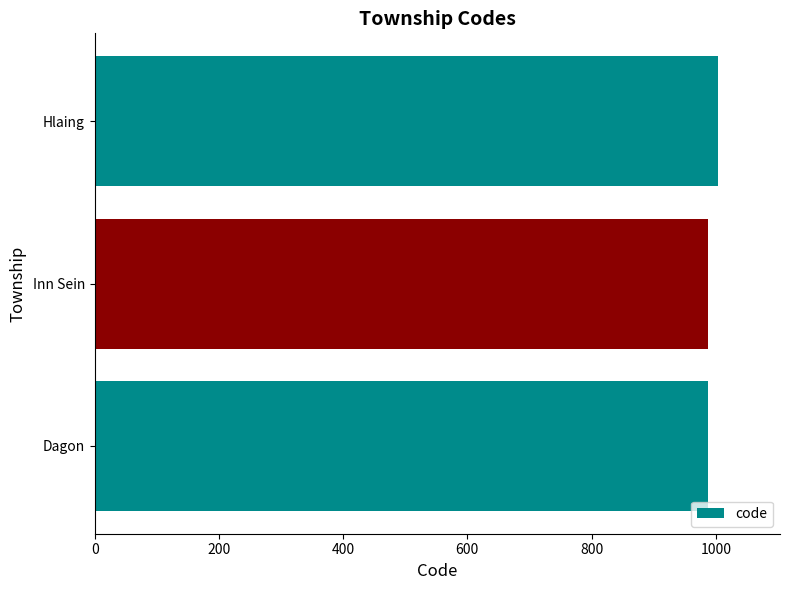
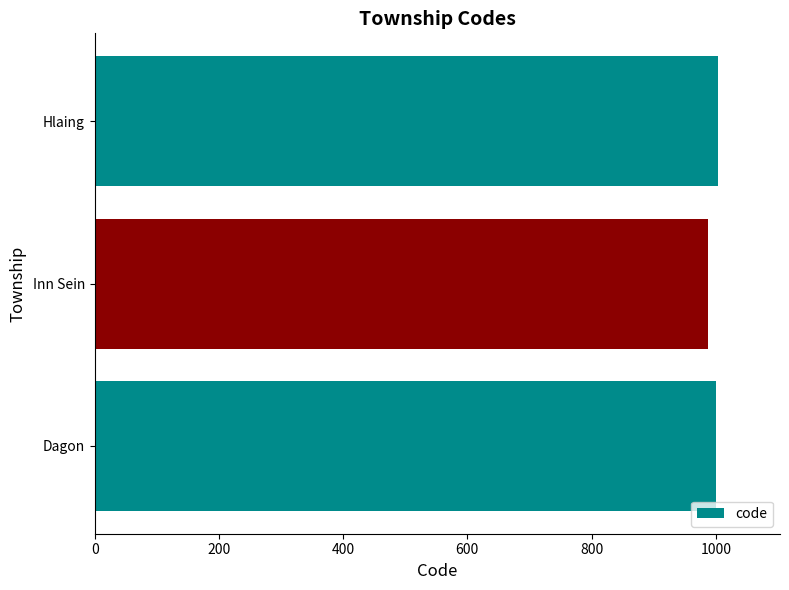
  {
    "Hlaing": 1000,
    "Inn Sein": 990,
-   "Dagon": 990
+   "Dagon": 1000
  }
